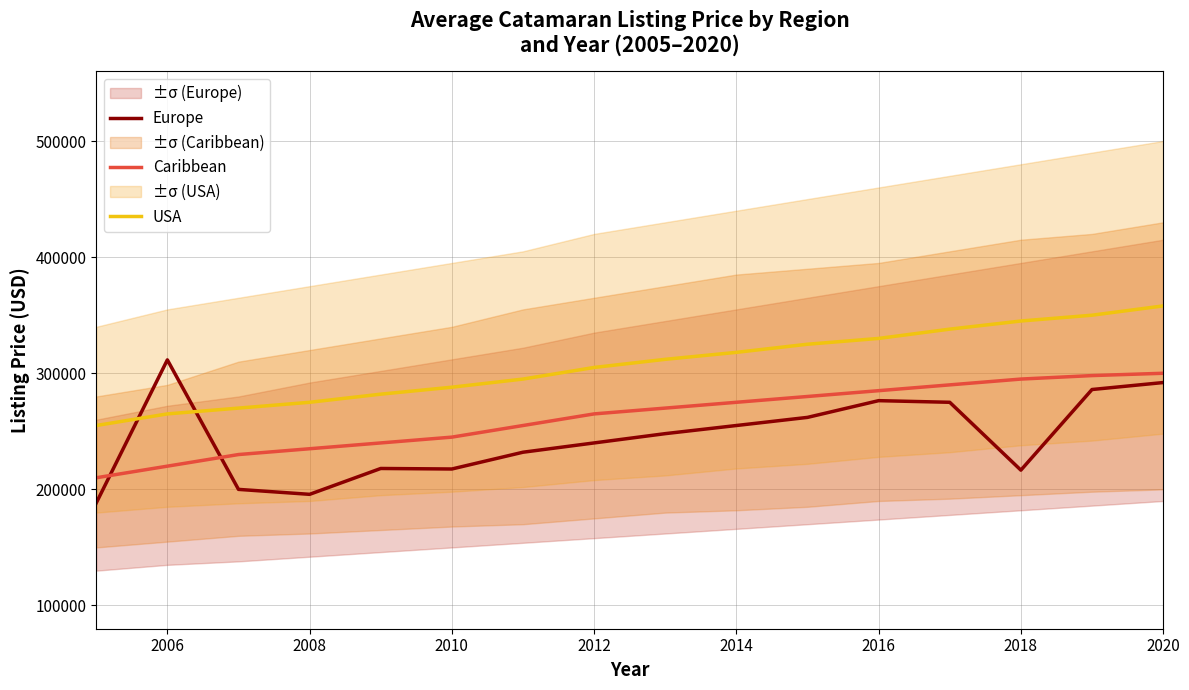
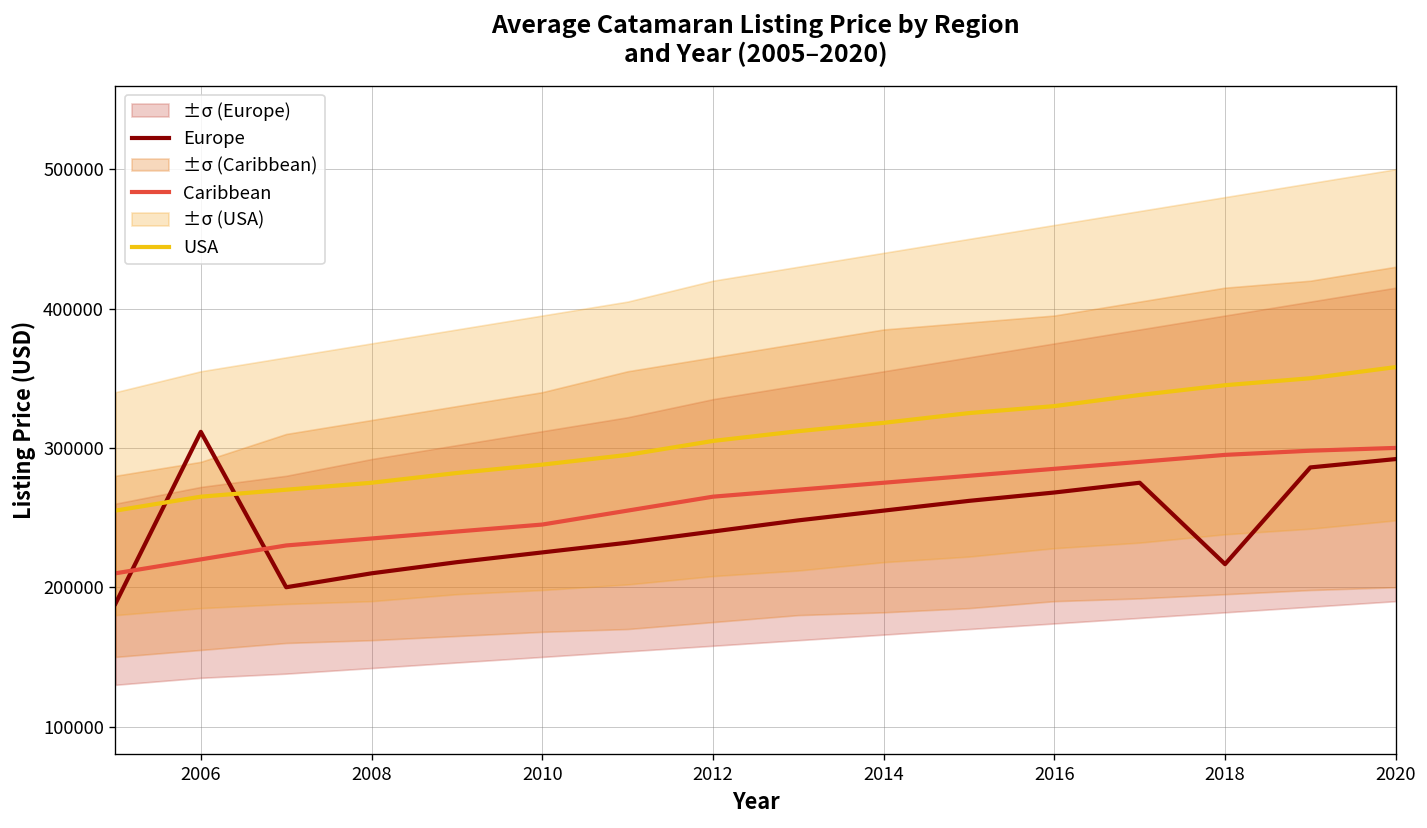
  {
    "Europe": {
      "2006": 312000,
-     "2008": 196000,
-     "2010": 218000,
+     "2008": 210000,
+     "2010": 225000,
      "2012": 240000,
      "2014": 255000,
-     "2016": 276000,
+     "2016": 268000,
      "2018": 217000,
      "2020": 292000
    }
  }
